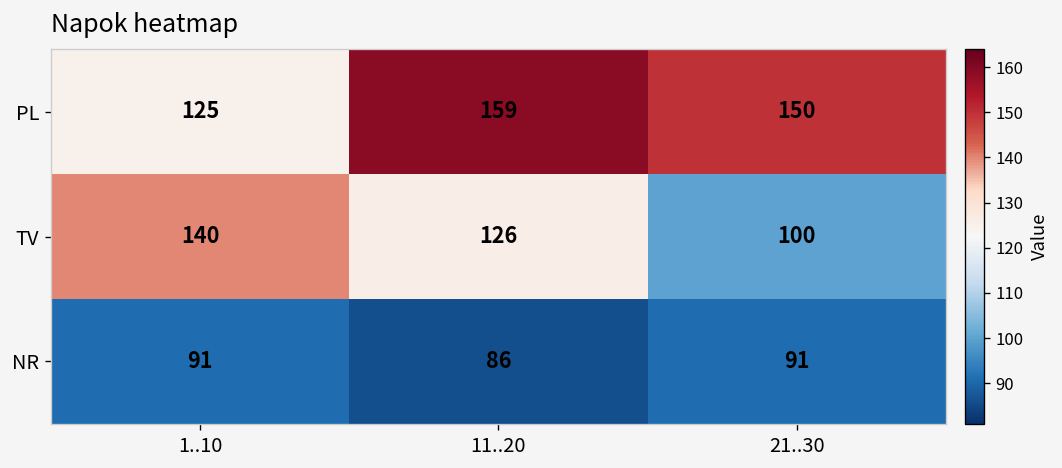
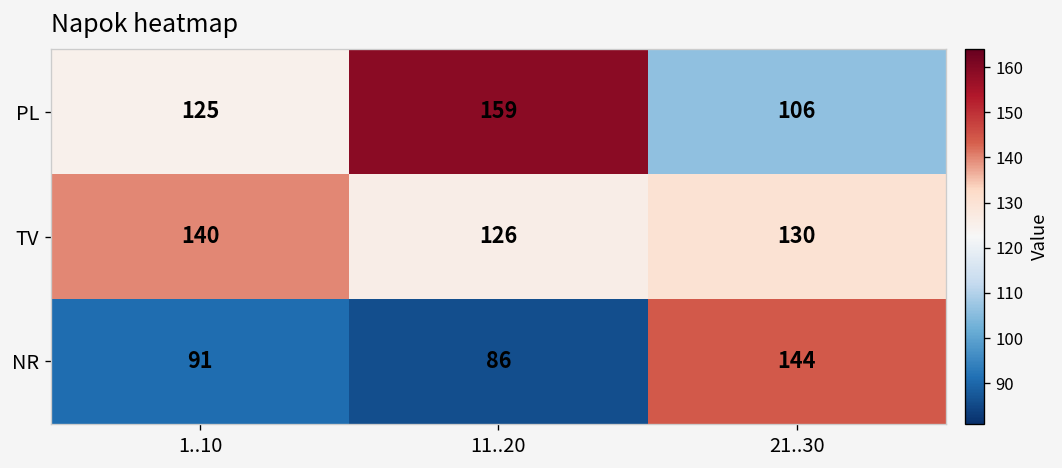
  {
    "PL": {
      "1..10": 125,
      "11..20": 159,
-     "21..30": 150
+     "21..30": 106
    },
    "TV": {
      "1..10": 140,
      "11..20": 126,
-     "21..30": 100
+     "21..30": 130
    },
    "NR": {
      "1..10": 91,
      "11..20": 86,
-     "21..30": 91
+     "21..30": 144
    }
  }
